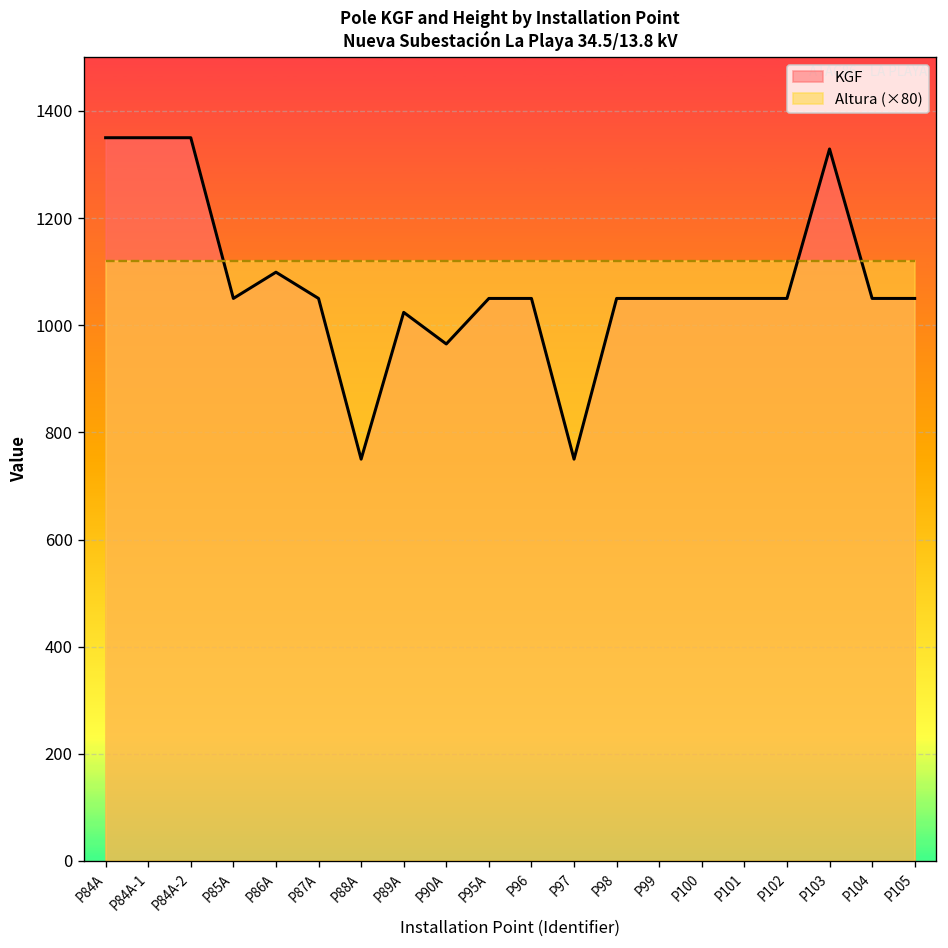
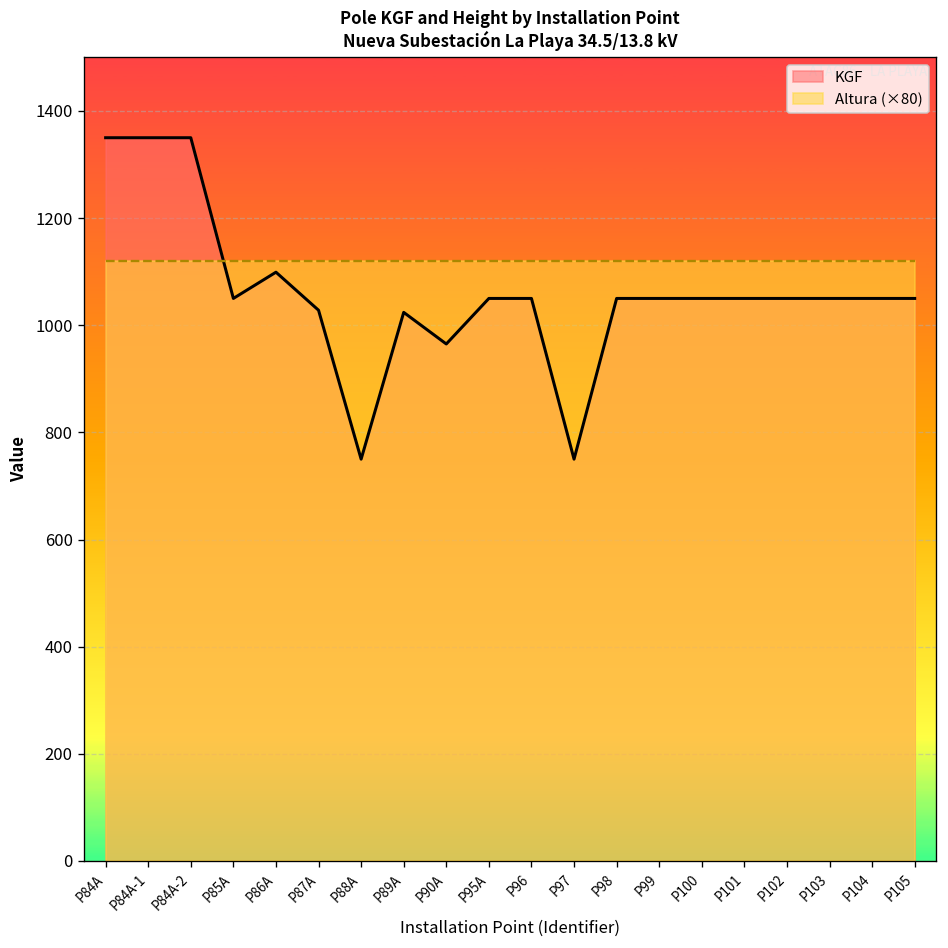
  {
    "KGF": {
      "P84A": 1350,
      "P84A-1": 1350,
      "P84A-2": 1350,
      "P85A": 1050,
      "P86A": 1100,
-     "P87A": 1050,
+     "P87A": 1030,
      "P88A": 750,
      "P89A": 1020,
      "P90A": 970,
      "P95A": 1050,
      "P96": 1050,
      "P97": 750,
      "P98": 1050,
      "P99": 1050,
      "P100": 1050,
      "P101": 1050,
      "P102": 1050,
-     "P103": 1330,
+     "P103": 1050,
      "P104": 1050,
      "P105": 1050
    },
    "Altura (×80)": {
      "P84A": 1120,
      "P84A-1": 1120,
      "P84A-2": 1120,
      "P85A": 1120,
      "P86A": 1120,
      "P87A": 1120,
      "P88A": 1120,
      "P89A": 1120,
      "P90A": 1120,
      "P95A": 1120,
      "P96": 1120,
      "P97": 1120,
      "P98": 1120,
      "P99": 1120,
      "P100": 1120,
      "P101": 1120,
      "P102": 1120,
      "P103": 1120,
      "P104": 1120,
      "P105": 1120
    }
  }
